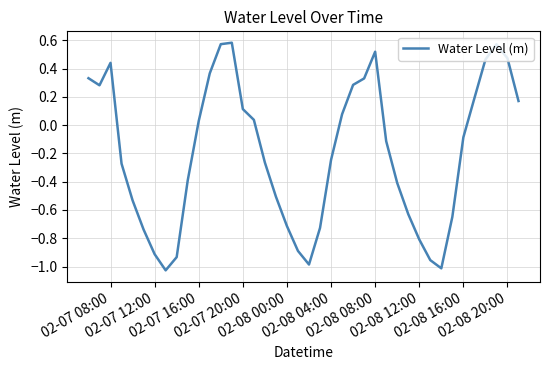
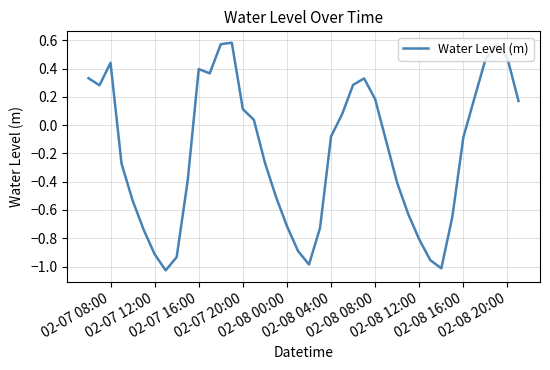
  {
    "02-07 08:00": 0.44,
    "02-07 12:00": -0.91,
-   "02-07 16:00": 0.03,
+   "02-07 16:00": 0.40,
    "02-07 20:00": 0.11,
    "02-08 00:00": -0.71,
-   "02-08 04:00": -0.25,
-   "02-08 08:00": 0.52,
+   "02-08 04:00": -0.08,
+   "02-08 08:00": 0.18,
    "02-08 12:00": -0.81,
    "02-08 16:00": -0.09
  }
